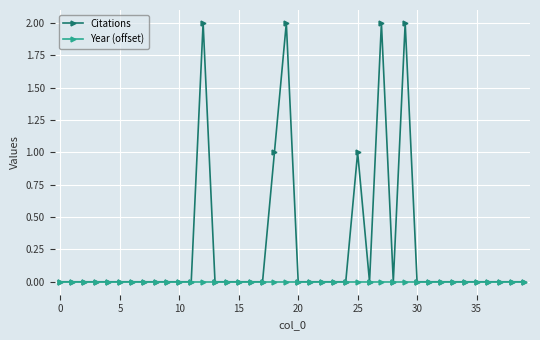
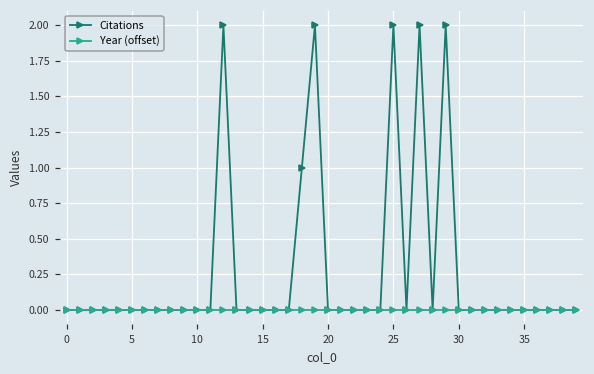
  {
    "Citations": {
-     "25": 1
+     "25": 2
    },
    "Year (offset)": {
      "25": 0
    }
  }
